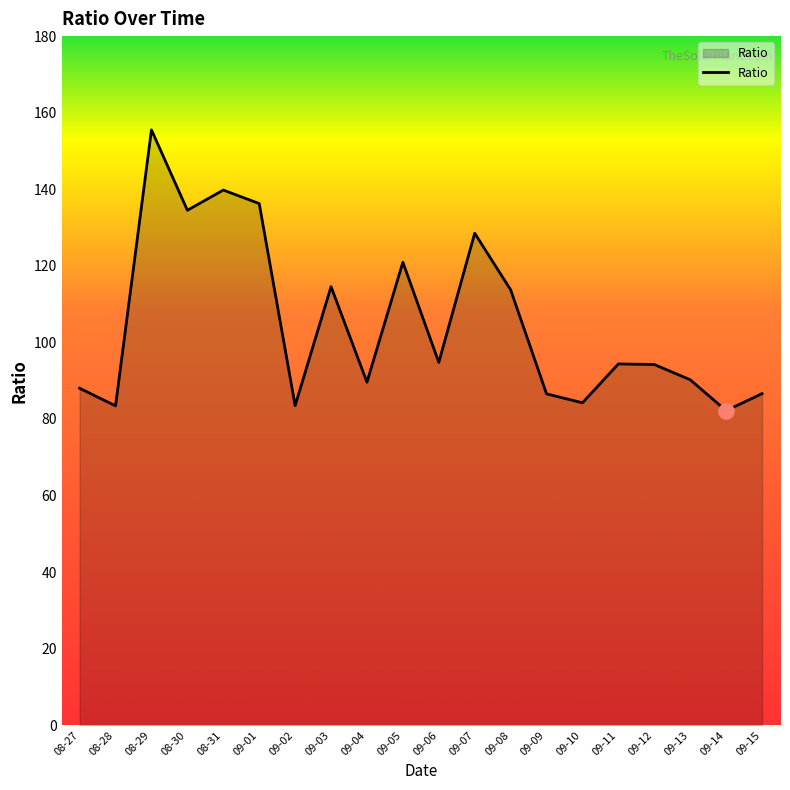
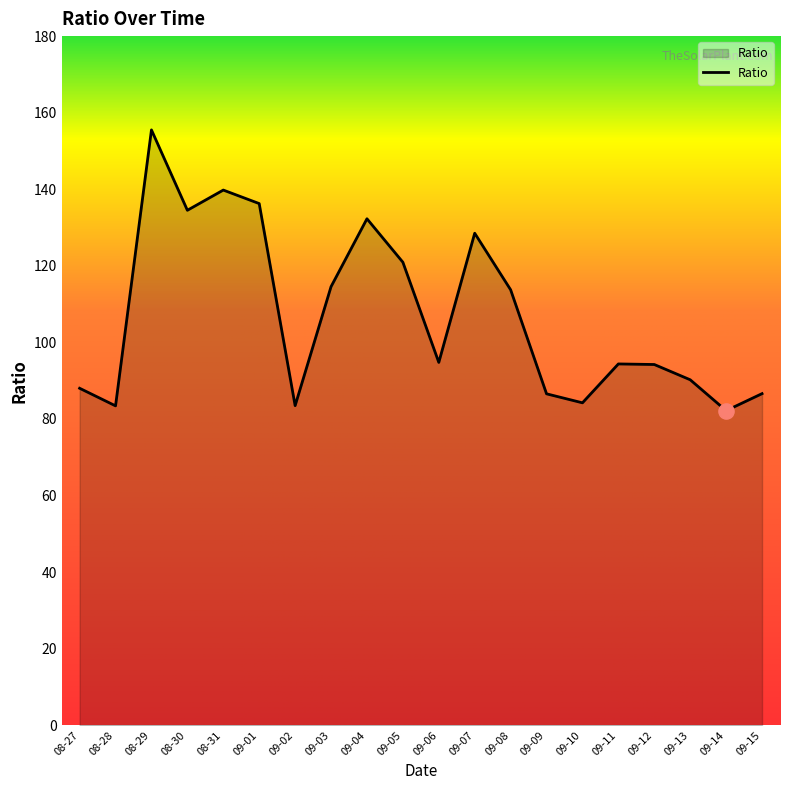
  {
    "Ratio": {
      "08-27": 88,
      "08-28": 83,
      "08-29": 156,
      "08-30": 135,
      "08-31": 140,
      "09-01": 136,
      "09-02": 83,
      "09-03": 115,
-     "09-04": 90,
+     "09-04": 132,
      "09-05": 121,
      "09-06": 95,
      "09-07": 129,
      "09-08": 114,
      "09-09": 87,
      "09-10": 84,
      "09-11": 94,
      "09-12": 94,
      "09-13": 90,
      "09-15": 87
    }
  }
